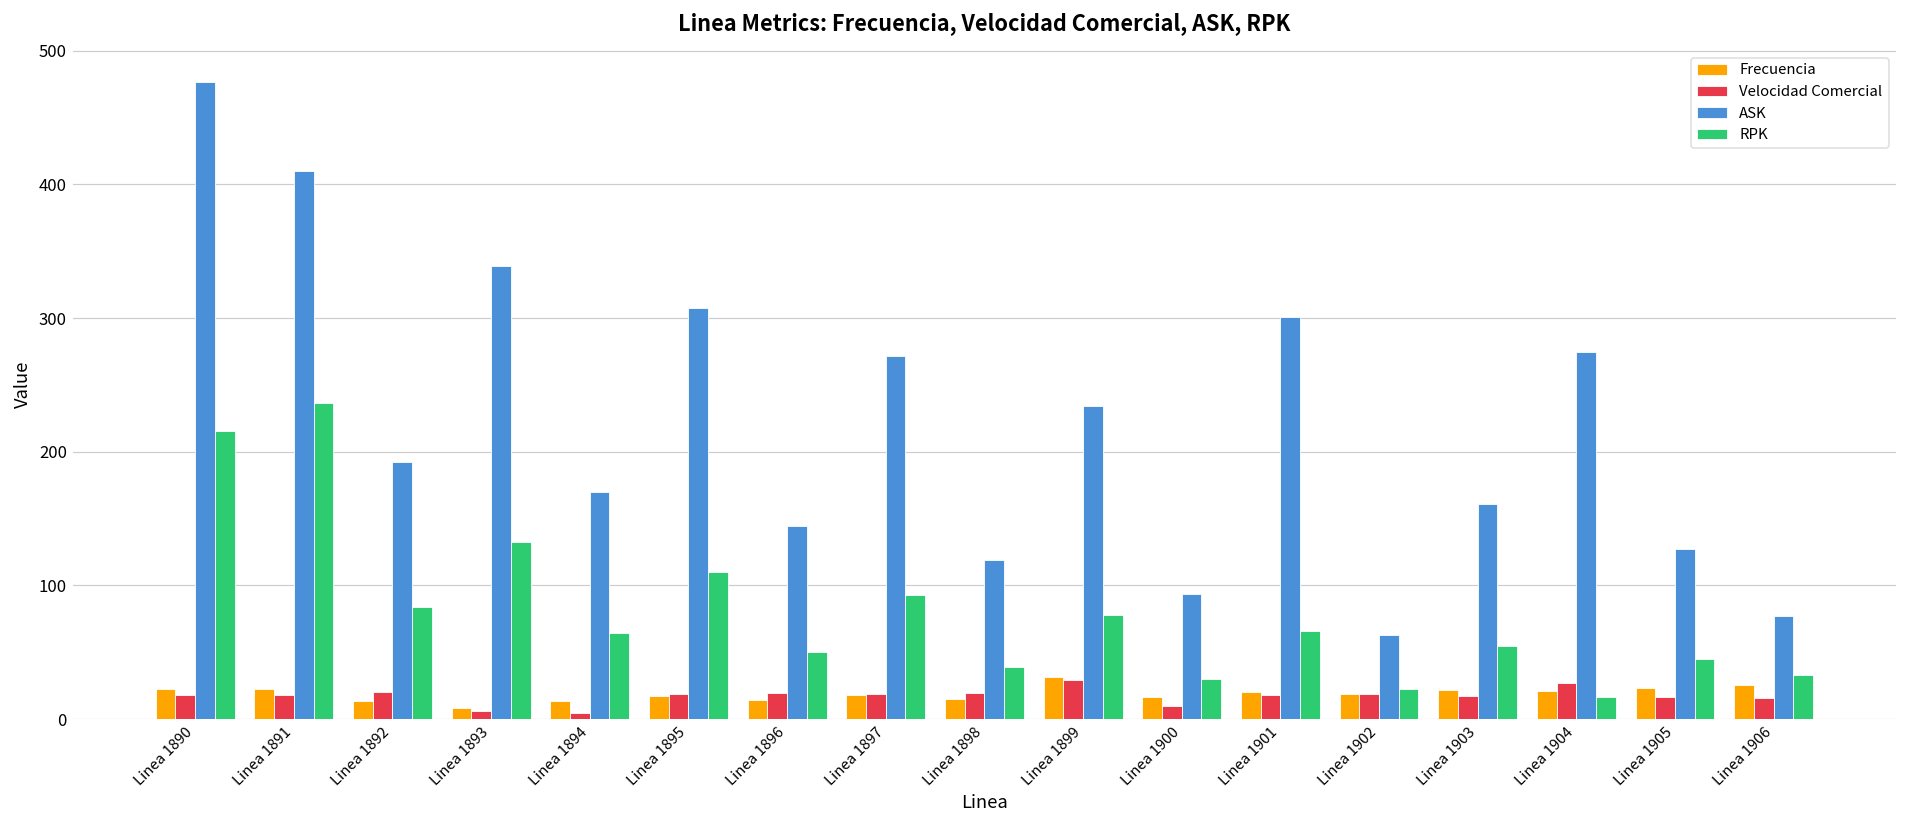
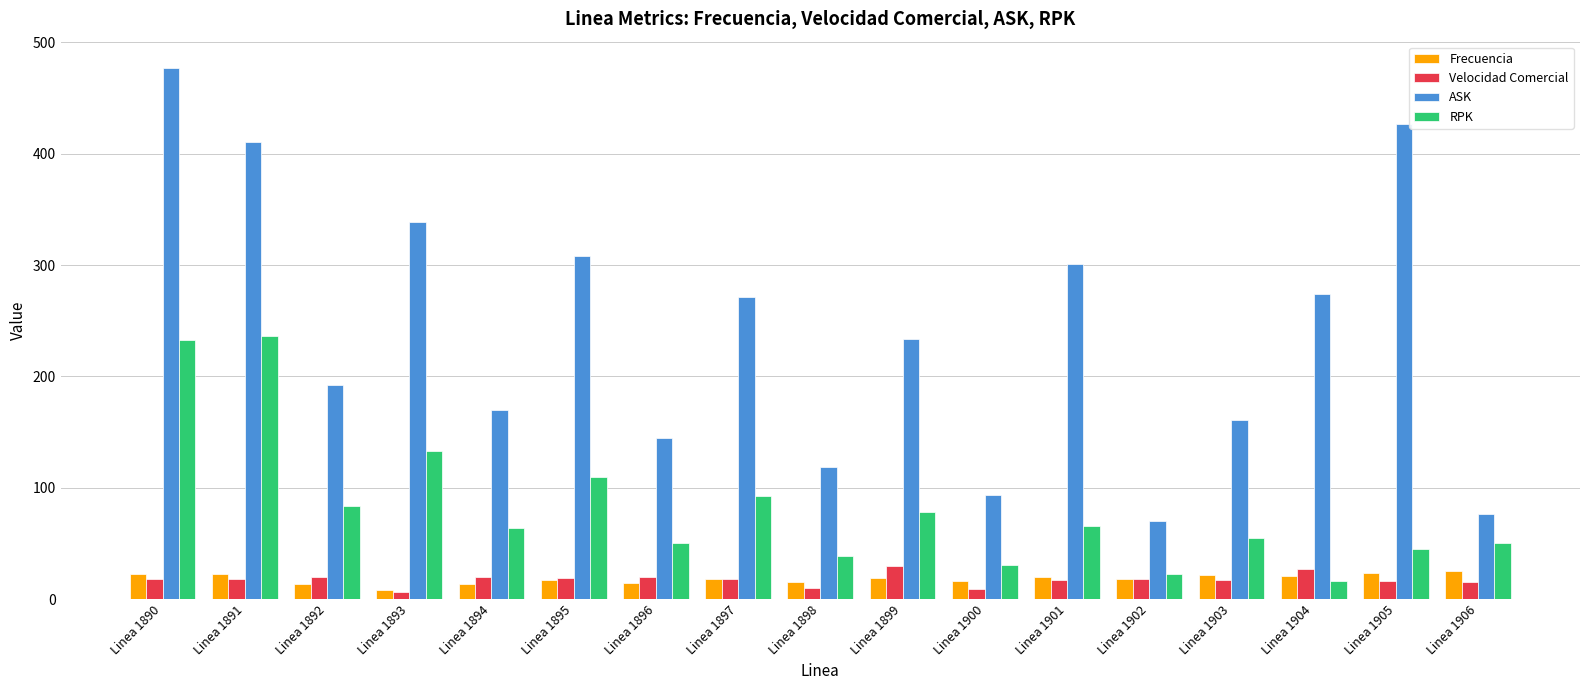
  {
    "Frecuencia": {
      "Linea 1890": 23,
      "Linea 1891": 23,
      "Linea 1892": 13,
      "Linea 1893": 8,
      "Linea 1894": 14,
      "Linea 1895": 18,
      "Linea 1896": 14,
      "Linea 1897": 18,
      "Linea 1898": 15,
-     "Linea 1899": 31,
+     "Linea 1899": 19,
      "Linea 1900": 17,
      "Linea 1901": 20,
      "Linea 1902": 18,
      "Linea 1903": 22,
      "Linea 1904": 21,
      "Linea 1905": 23,
      "Linea 1906": 25
    },
    "Velocidad Comercial": {
      "Linea 1890": 18,
      "Linea 1891": 18,
      "Linea 1892": 20,
      "Linea 1893": 6,
-     "Linea 1894": 5,
+     "Linea 1894": 20,
      "Linea 1895": 19,
      "Linea 1896": 20,
      "Linea 1897": 18,
-     "Linea 1898": 19,
+     "Linea 1898": 10,
      "Linea 1899": 29,
      "Linea 1900": 10,
      "Linea 1901": 18,
      "Linea 1902": 19,
      "Linea 1903": 17,
      "Linea 1904": 27,
      "Linea 1905": 17,
      "Linea 1906": 16
    },
    "ASK": {
      "Linea 1890": 477,
      "Linea 1891": 410,
      "Linea 1892": 192,
      "Linea 1893": 339,
      "Linea 1894": 170,
      "Linea 1895": 308,
      "Linea 1896": 145,
      "Linea 1897": 271,
      "Linea 1898": 119,
      "Linea 1899": 234,
      "Linea 1900": 94,
      "Linea 1901": 301,
-     "Linea 1902": 63,
+     "Linea 1902": 70,
      "Linea 1903": 161,
      "Linea 1904": 274,
-     "Linea 1905": 127,
+     "Linea 1905": 426,
      "Linea 1906": 77
    },
    "RPK": {
-     "Linea 1890": 215,
+     "Linea 1890": 233,
      "Linea 1891": 237,
      "Linea 1892": 84,
      "Linea 1893": 133,
      "Linea 1894": 64,
      "Linea 1895": 110,
      "Linea 1896": 50,
      "Linea 1897": 92,
      "Linea 1898": 39,
      "Linea 1899": 78,
      "Linea 1900": 30,
      "Linea 1901": 66,
      "Linea 1902": 23,
      "Linea 1903": 55,
      "Linea 1904": 17,
      "Linea 1905": 45,
-     "Linea 1906": 33
+     "Linea 1906": 50
    }
  }
